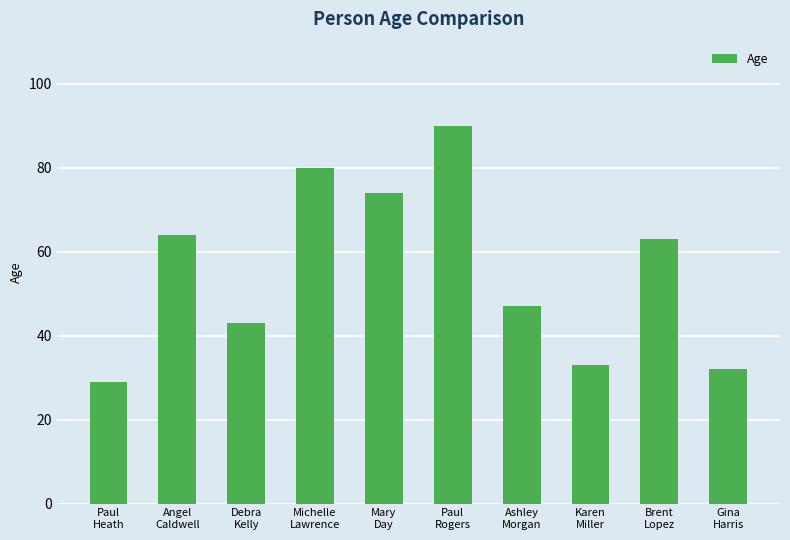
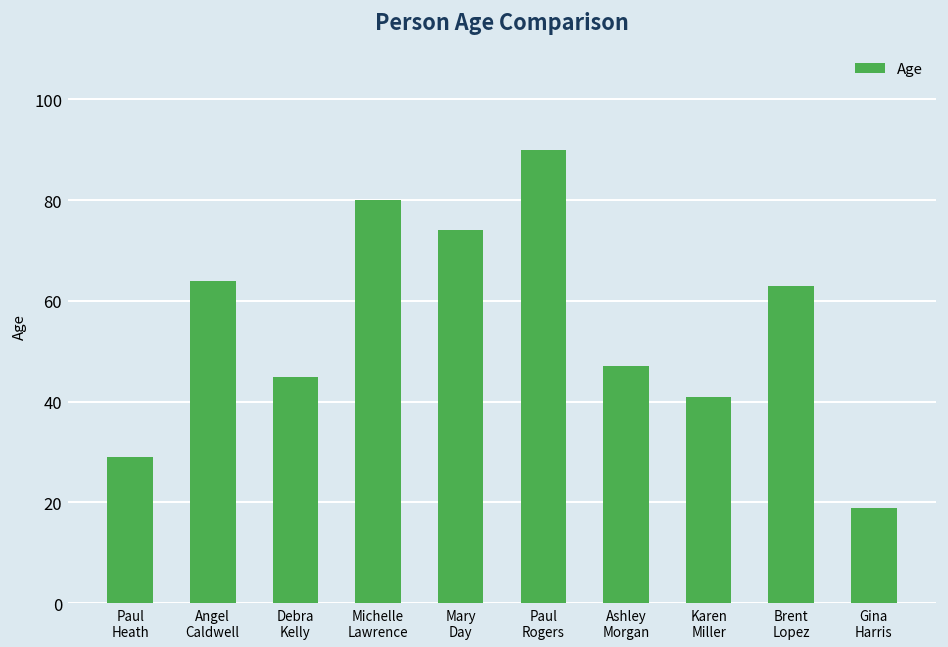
  {
    "Paul Heath": 29,
    "Angel Caldwell": 64,
-   "Debra Kelly": 43,
+   "Debra Kelly": 45,
    "Michelle Lawrence": 80,
    "Mary Day": 74,
    "Paul Rogers": 90,
    "Ashley Morgan": 47,
-   "Karen Miller": 33,
+   "Karen Miller": 41,
    "Brent Lopez": 63,
-   "Gina Harris": 32
+   "Gina Harris": 19
  }
